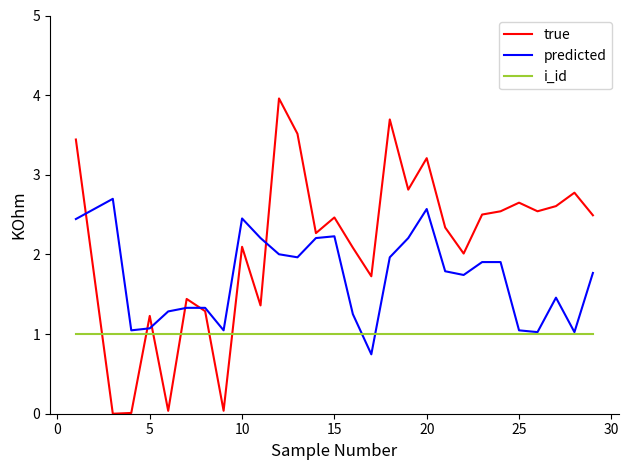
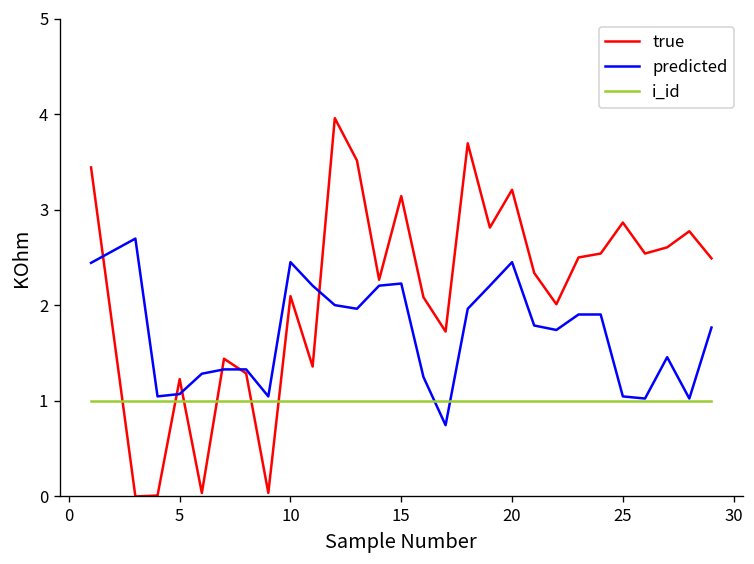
  {
    "true": {
      "5": 1.2,
      "10": 2.1,
-     "15": 2.5,
+     "15": 3.1,
      "20": 3.2,
-     "25": 2.6
+     "25": 2.9
    },
    "predicted": {
      "5": 1.1,
      "10": 2.5,
      "15": 2.2,
-     "20": 2.6,
+     "20": 2.5,
      "25": 1.0
    },
    "i_id": {
      "5": 1.0,
      "10": 1.0,
      "15": 1.0,
      "20": 1.0,
      "25": 1.0
    }
  }
